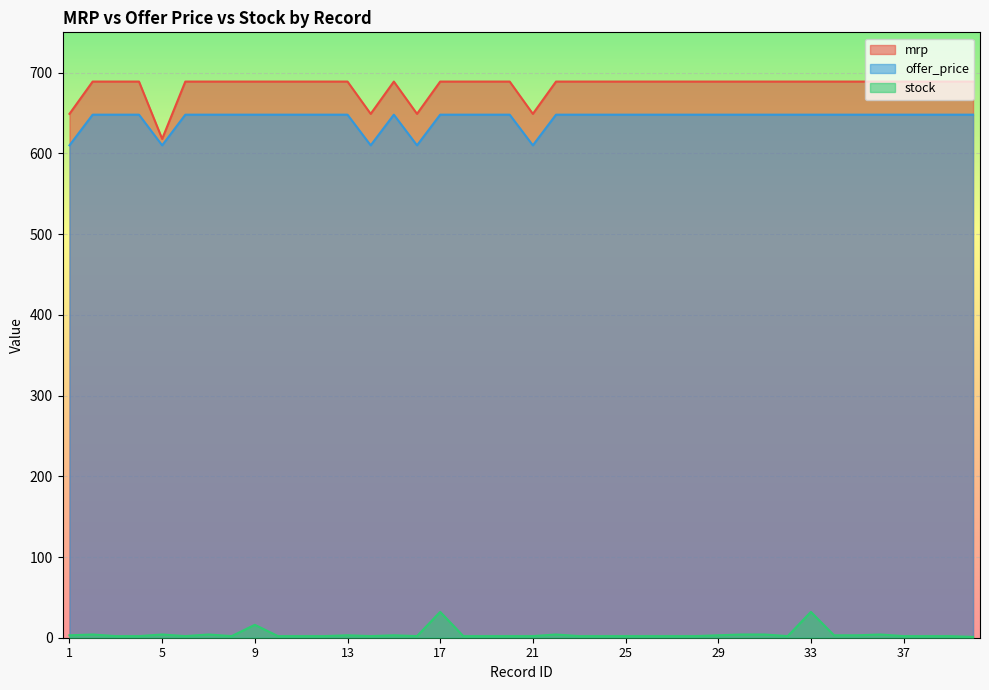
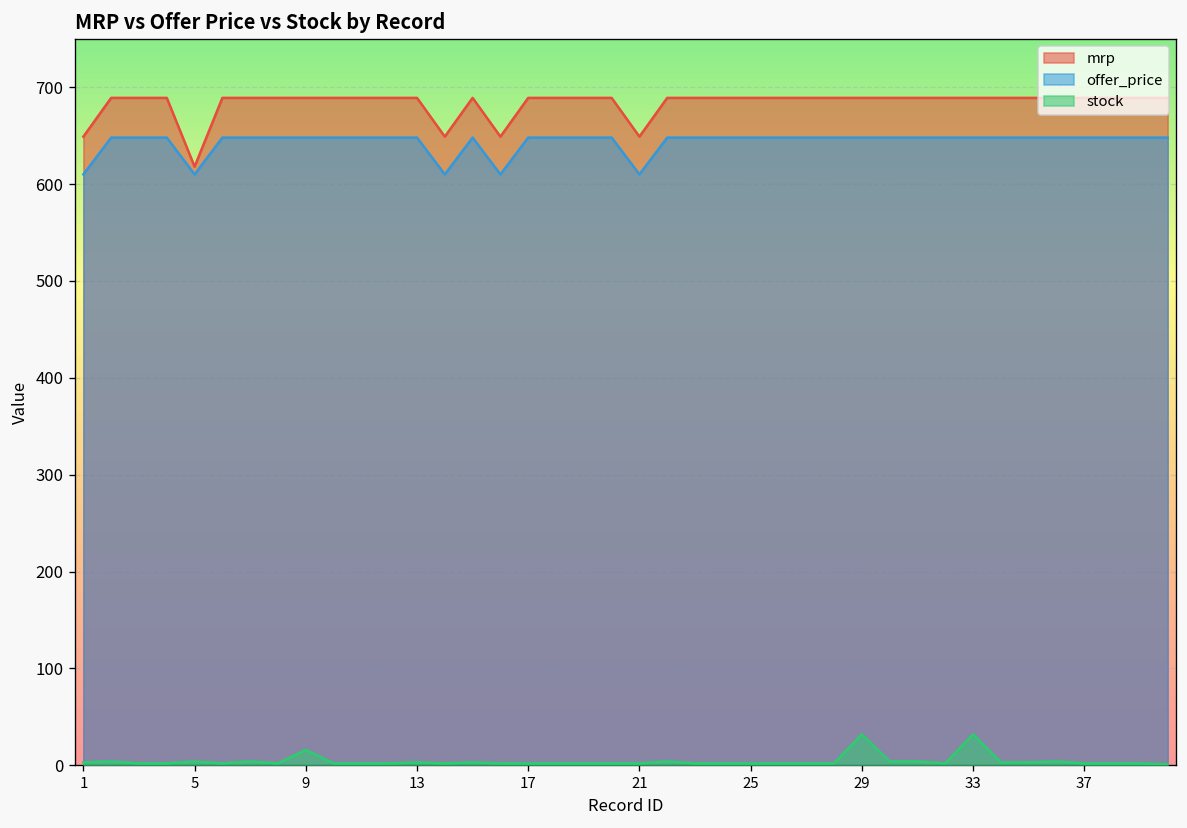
  {
    "mrp": {
      "1": 650,
      "5": 620,
      "9": 690,
      "13": 690,
      "17": 690,
      "21": 650,
      "25": 690,
      "29": 690,
      "33": 690
    },
    "offer_price": {
      "1": 610,
      "5": 610,
      "9": 650,
      "13": 650,
      "17": 650,
      "21": 610,
      "25": 650,
      "29": 650,
      "33": 650,
      "37": 650
    },
    "stock": {
      "1": 0,
      "5": 0,
      "9": 20,
      "13": 0,
-     "17": 30,
+     "17": 0,
      "21": 0,
      "25": 0,
-     "29": 0,
+     "29": 30,
      "33": 30,
      "37": 0
    }
  }
